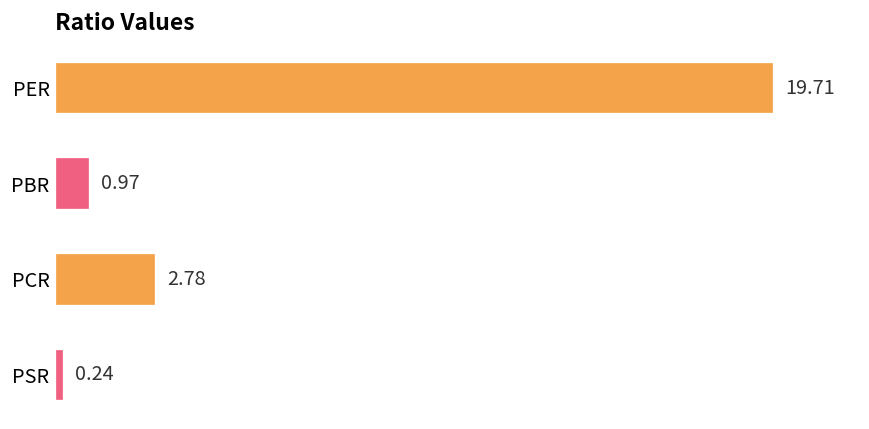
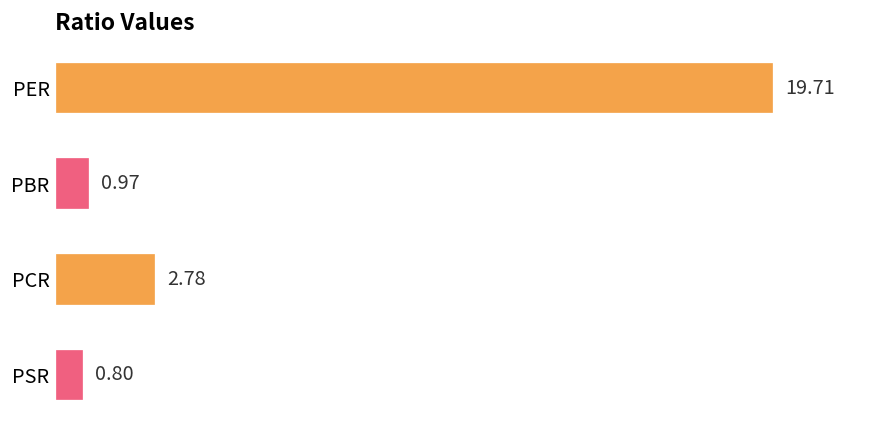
  {
    "PER": 19.71,
    "PBR": 0.97,
    "PCR": 2.78,
-   "PSR": 0.24
+   "PSR": 0.80
  }
